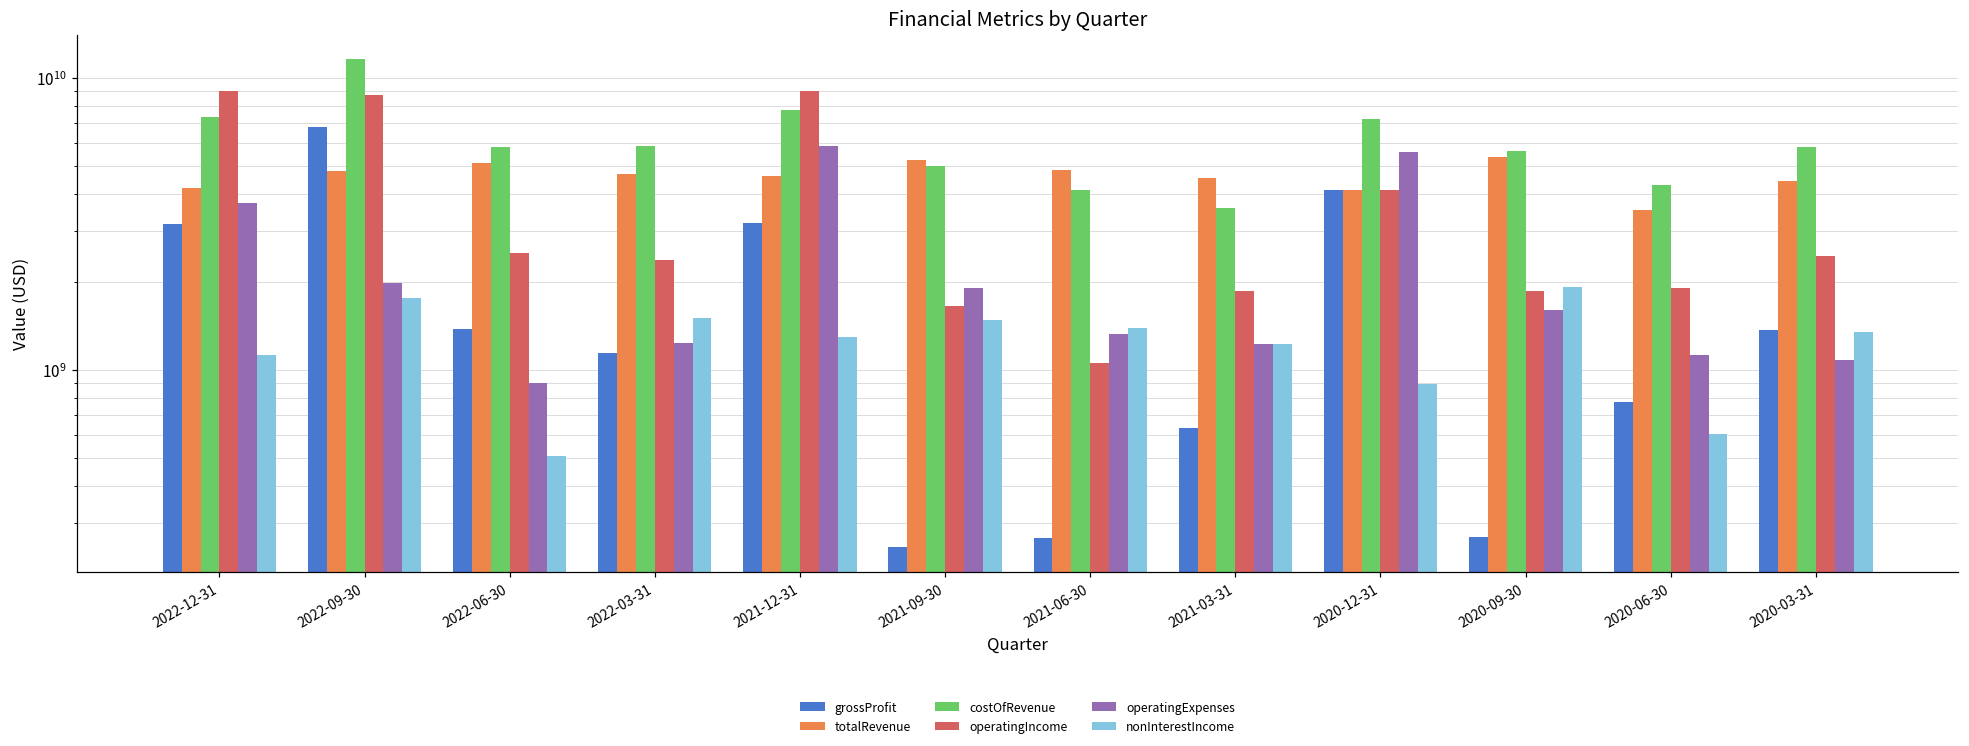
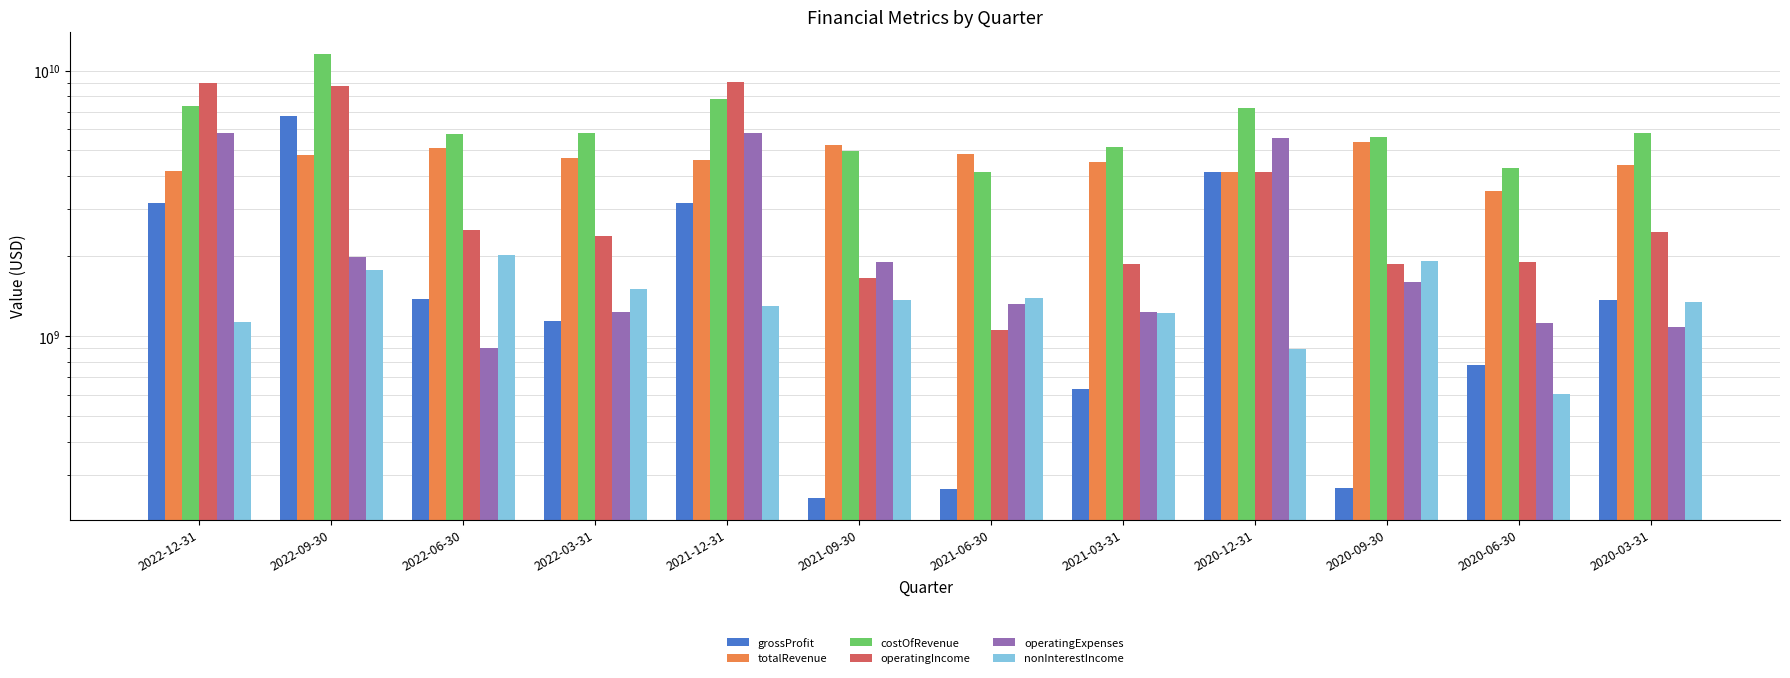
  {
    "grossProfit": {
      "2022-12-31": 3200000000,
      "2022-09-30": 6800000000,
      "2022-06-30": 1400000000,
      "2022-03-31": 1140000000,
      "2021-12-31": 3200000000,
      "2021-09-30": 250000000,
      "2021-06-30": 270000000,
      "2021-03-31": 630000000,
      "2020-12-31": 4100000000,
      "2020-09-30": 270000000,
      "2020-06-30": 780000000,
      "2020-03-31": 1400000000
    },
    "costOfRevenue": {
      "2022-12-31": 7400000000,
      "2022-09-30": 12000000000,
      "2022-06-30": 5800000000,
      "2022-03-31": 5800000000,
      "2021-12-31": 7800000000,
      "2021-09-30": 5000000000,
      "2021-06-30": 4100000000,
-     "2021-03-31": 3600000000,
+     "2021-03-31": 5200000000,
      "2020-12-31": 7200000000,
      "2020-09-30": 5600000000,
      "2020-06-30": 4300000000,
      "2020-03-31": 5800000000
    },
    "operatingExpenses": {
-     "2022-12-31": 3700000000,
+     "2022-12-31": 5800000000,
      "2022-09-30": 2000000000,
      "2022-06-30": 900000000,
      "2022-03-31": 1200000000,
      "2021-12-31": 5800000000,
      "2021-09-30": 1900000000,
      "2021-06-30": 1300000000,
      "2021-03-31": 1200000000,
      "2020-12-31": 5600000000,
      "2020-09-30": 1600000000,
      "2020-06-30": 1120000000,
      "2020-03-31": 1090000000
    },
    "nonInterestIncome": {
      "2022-12-31": 1130000000,
      "2022-09-30": 1800000000,
-     "2022-06-30": 510000000,
+     "2022-06-30": 2000000000,
      "2022-03-31": 1500000000,
      "2021-12-31": 1300000000,
-     "2021-09-30": 1500000000,
+     "2021-09-30": 1400000000,
      "2021-06-30": 1400000000,
      "2021-03-31": 1200000000,
      "2020-12-31": 900000000,
      "2020-09-30": 1900000000,
      "2020-06-30": 610000000,
      "2020-03-31": 1300000000
    }
  }
